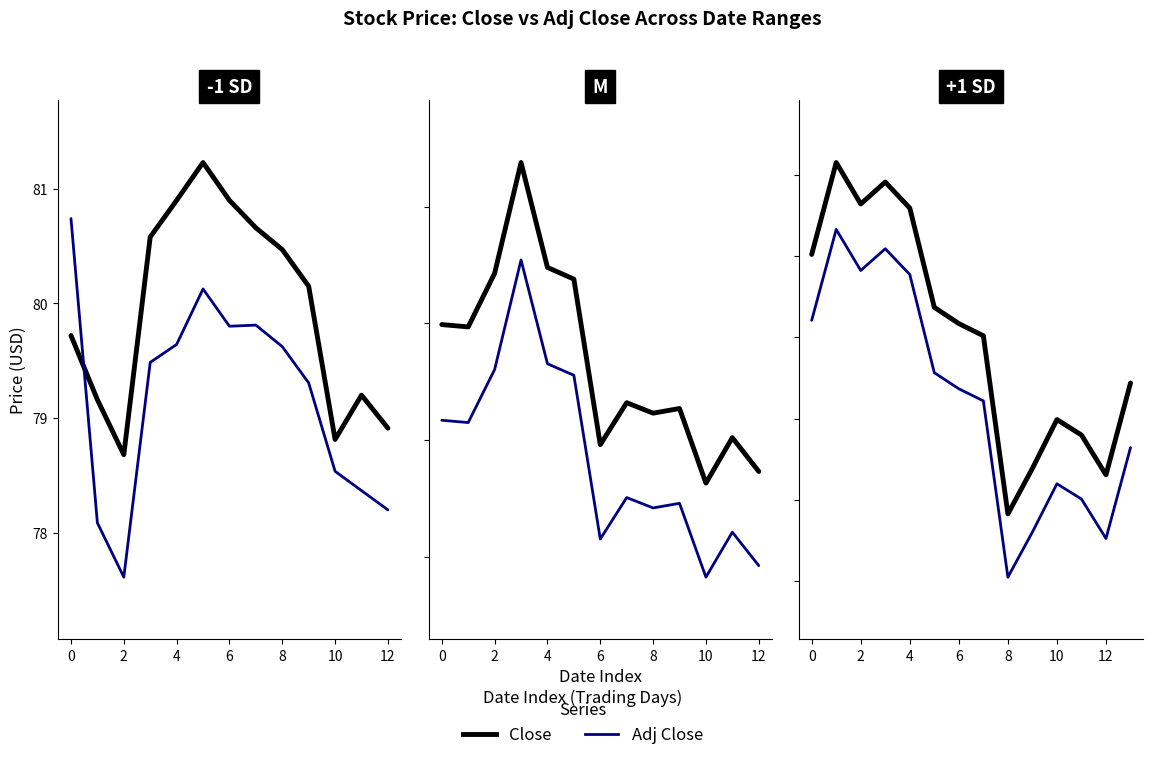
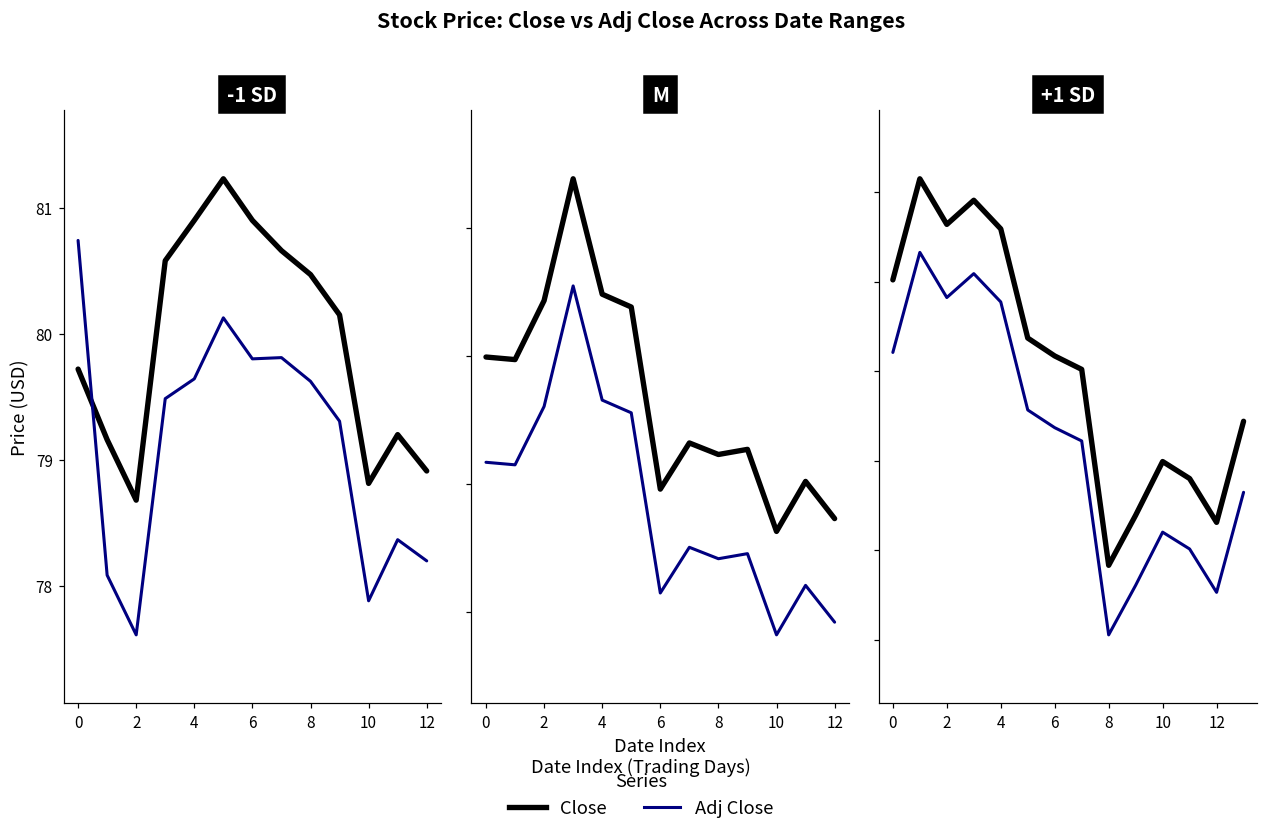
  {
    "-1 SD": {
      "Close": {
        "0": 79.72,
        "2": 78.68,
        "4": 80.90,
        "6": 80.90,
        "8": 80.47,
        "10": 78.81,
        "12": 78.91
      },
      "Adj Close": {
        "0": 80.74,
        "2": 77.61,
        "4": 79.64,
        "6": 79.80,
        "8": 79.62,
-       "10": 78.54,
+       "10": 77.88,
        "12": 78.20
      }
    }
  }
